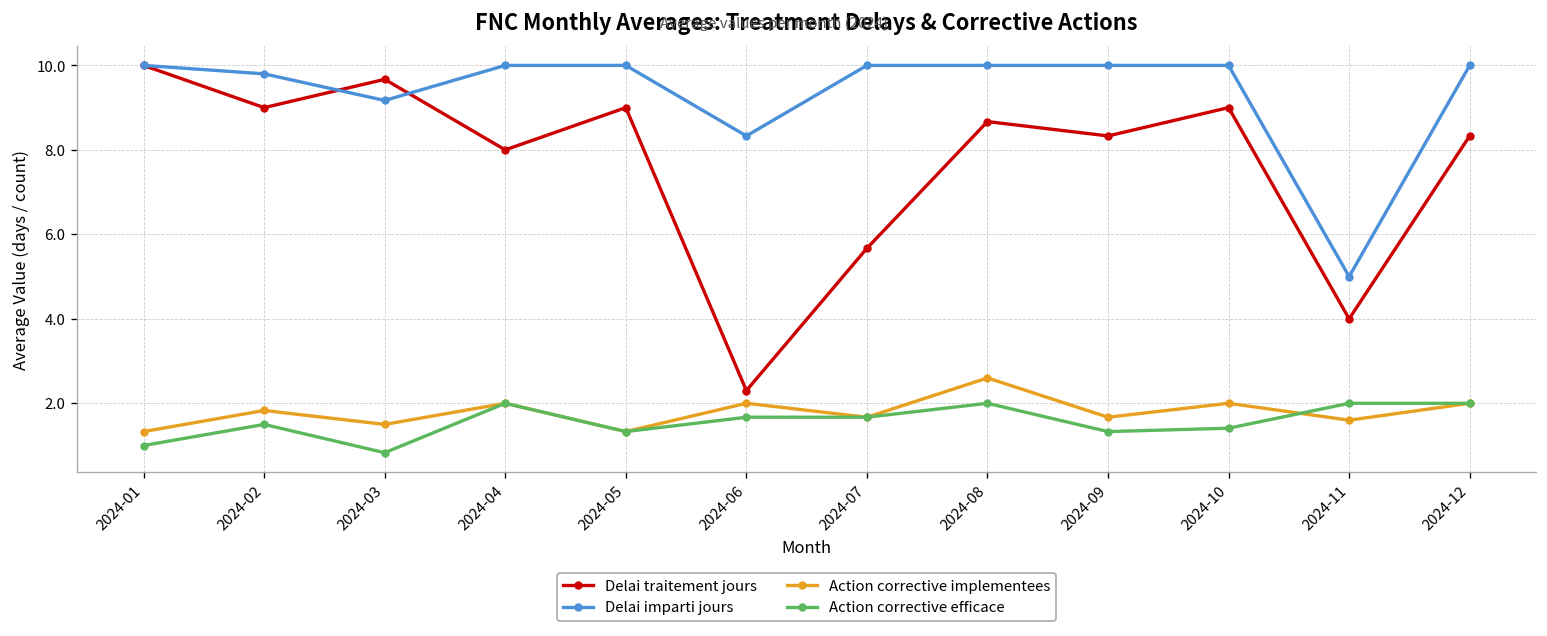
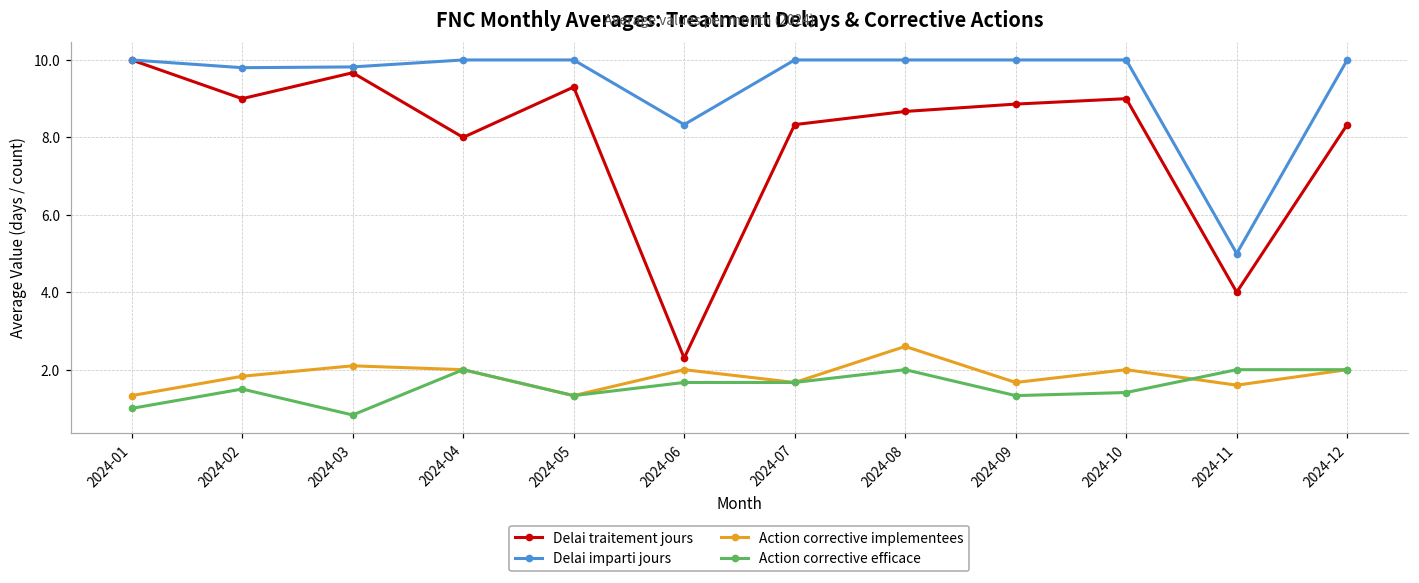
  {
    "Delai traitement jours": {
      "2024-02": 9.0,
      "2024-03": 9.7,
      "2024-04": 8.0,
-     "2024-05": 9.0,
+     "2024-05": 9.3,
      "2024-06": 2.3,
-     "2024-07": 5.7,
+     "2024-07": 8.3,
      "2024-08": 8.7,
-     "2024-09": 8.3,
+     "2024-09": 8.9,
      "2024-10": 9.0,
      "2024-11": 4.0,
      "2024-12": 8.3
    },
    "Delai imparti jours": {
      "2024-02": 9.8,
-     "2024-03": 9.2,
+     "2024-03": 9.8,
      "2024-04": 10.0,
      "2024-05": 10.0,
      "2024-06": 8.3,
      "2024-07": 10.0,
      "2024-08": 10.0,
      "2024-09": 10.0,
      "2024-10": 10.0,
      "2024-11": 5.0,
      "2024-12": 10.0
    },
    "Action corrective implementees": {
      "2024-01": 1.3,
      "2024-02": 1.8,
-     "2024-03": 1.5,
+     "2024-03": 2.1,
      "2024-06": 2.0,
      "2024-08": 2.6,
      "2024-09": 1.7,
      "2024-10": 2.0,
      "2024-11": 1.6
    },
    "Action corrective efficace": {
      "2024-01": 1.0,
      "2024-02": 1.5,
      "2024-03": 0.8,
      "2024-06": 1.7,
      "2024-08": 2.0,
      "2024-09": 1.3,
      "2024-10": 1.4,
      "2024-11": 2.0
    }
  }
